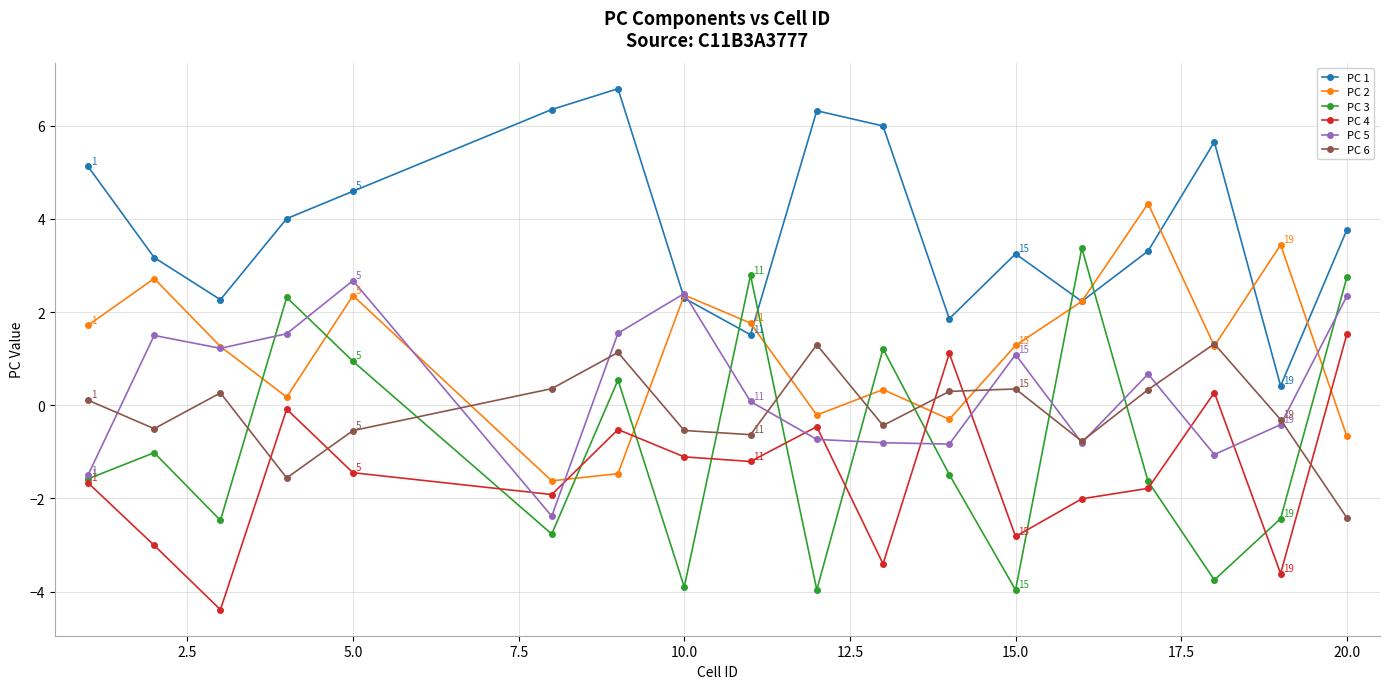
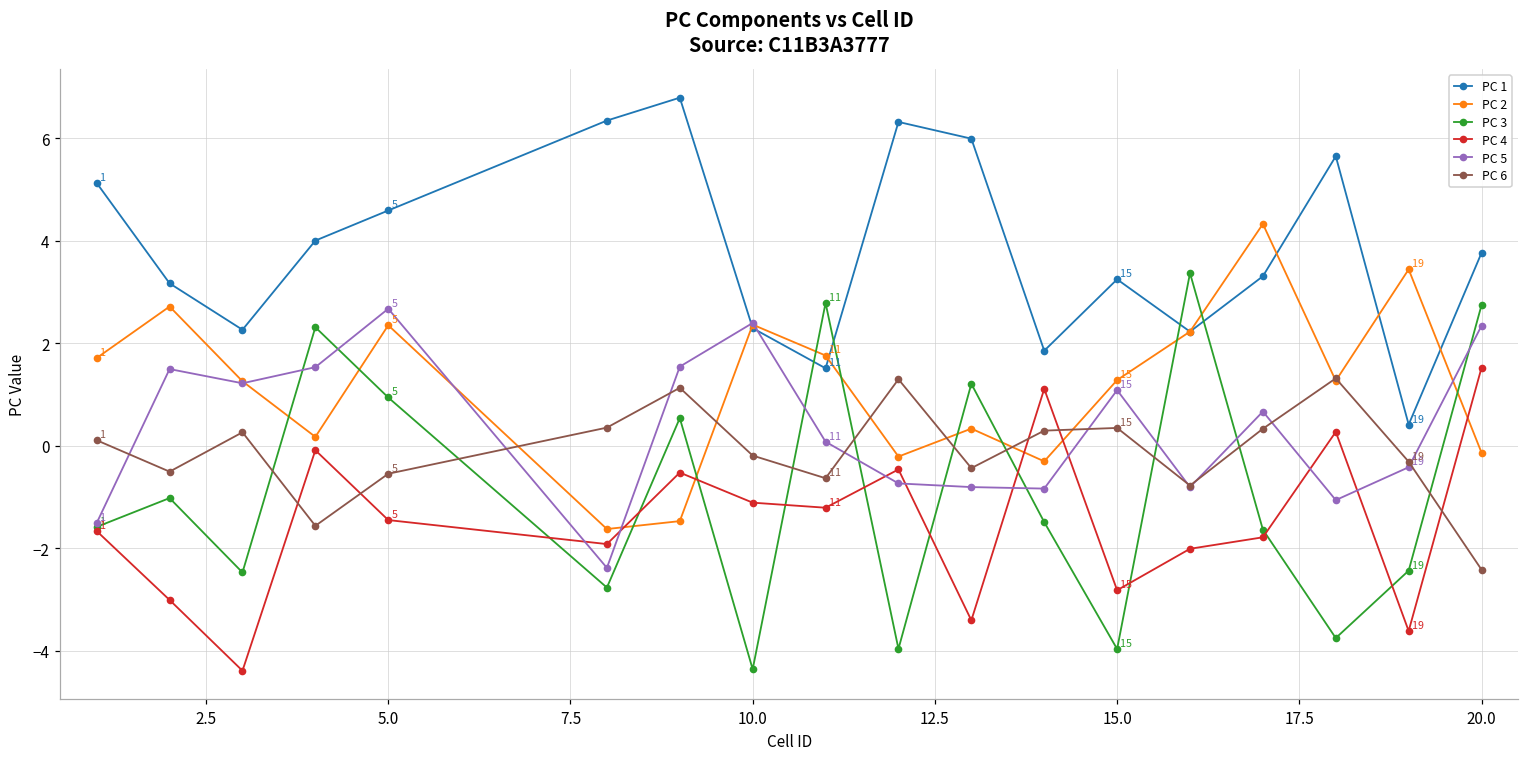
  {
    "PC 1": {
      "5.0": 5
    },
    "PC 2": {
-     "20.0": -0.7
+     "20.0": -0.1
    },
    "PC 3": {
-     "10.0": -3.9,
+     "10.0": -4.4,
      "20.0": 2.7
    },
    "PC 4": {
      "10.0": -1.1,
      "20.0": 1.5
    },
    "PC 5": {
      "20.0": 2.3
    },
    "PC 6": {
-     "10.0": -0.5,
+     "10.0": -0.2,
      "20.0": -2.4
    }
  }
